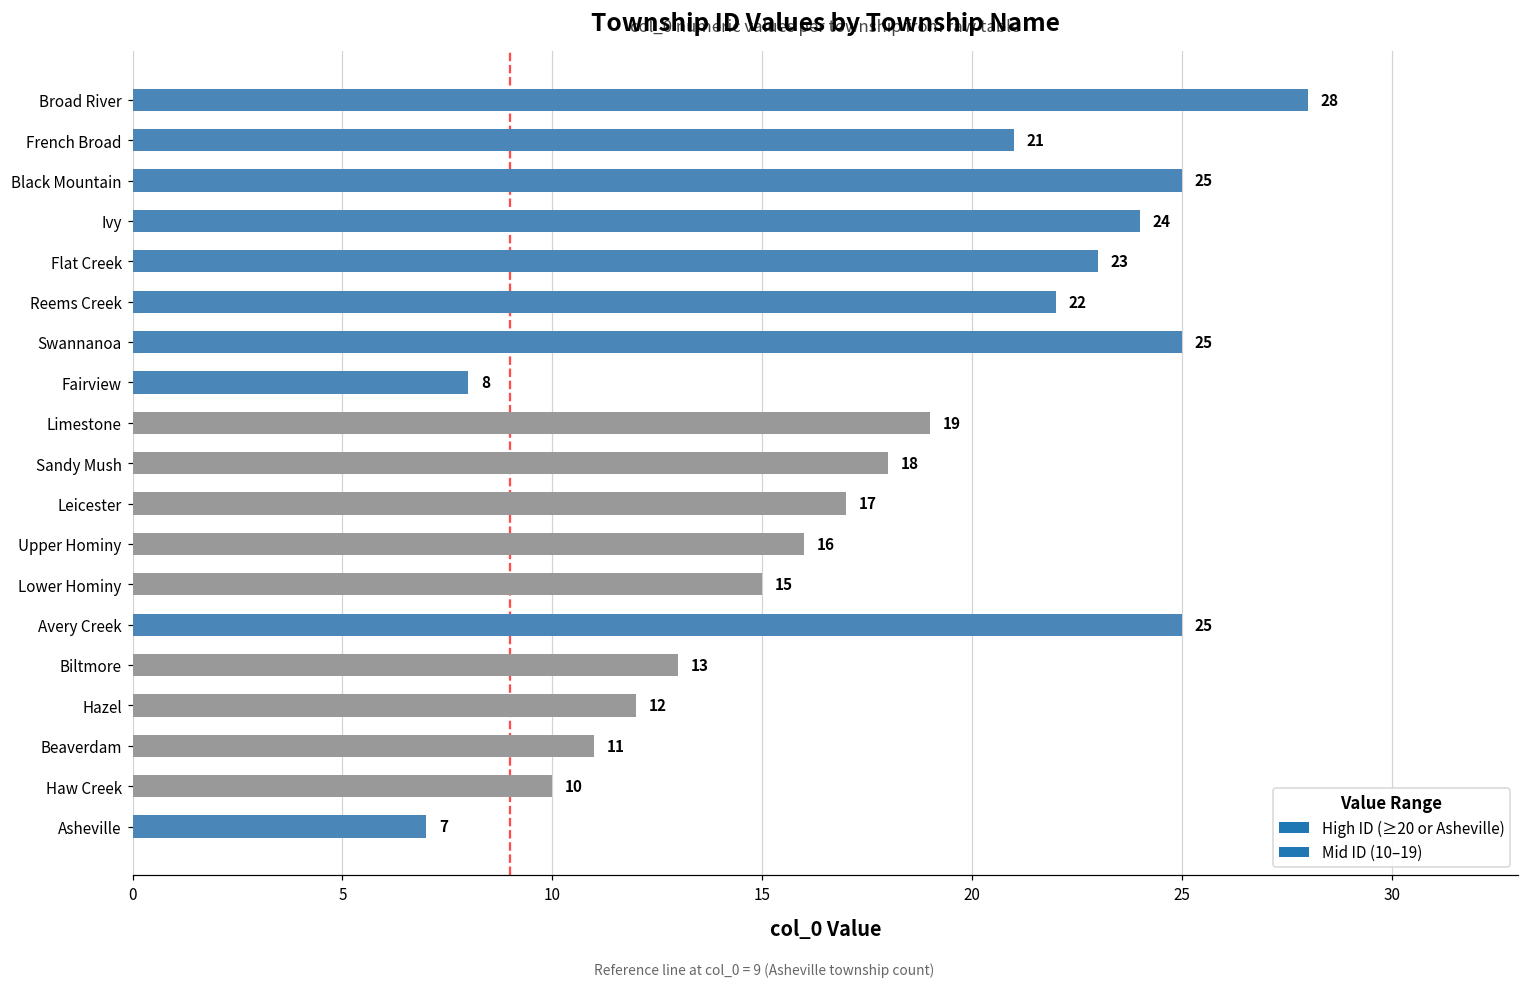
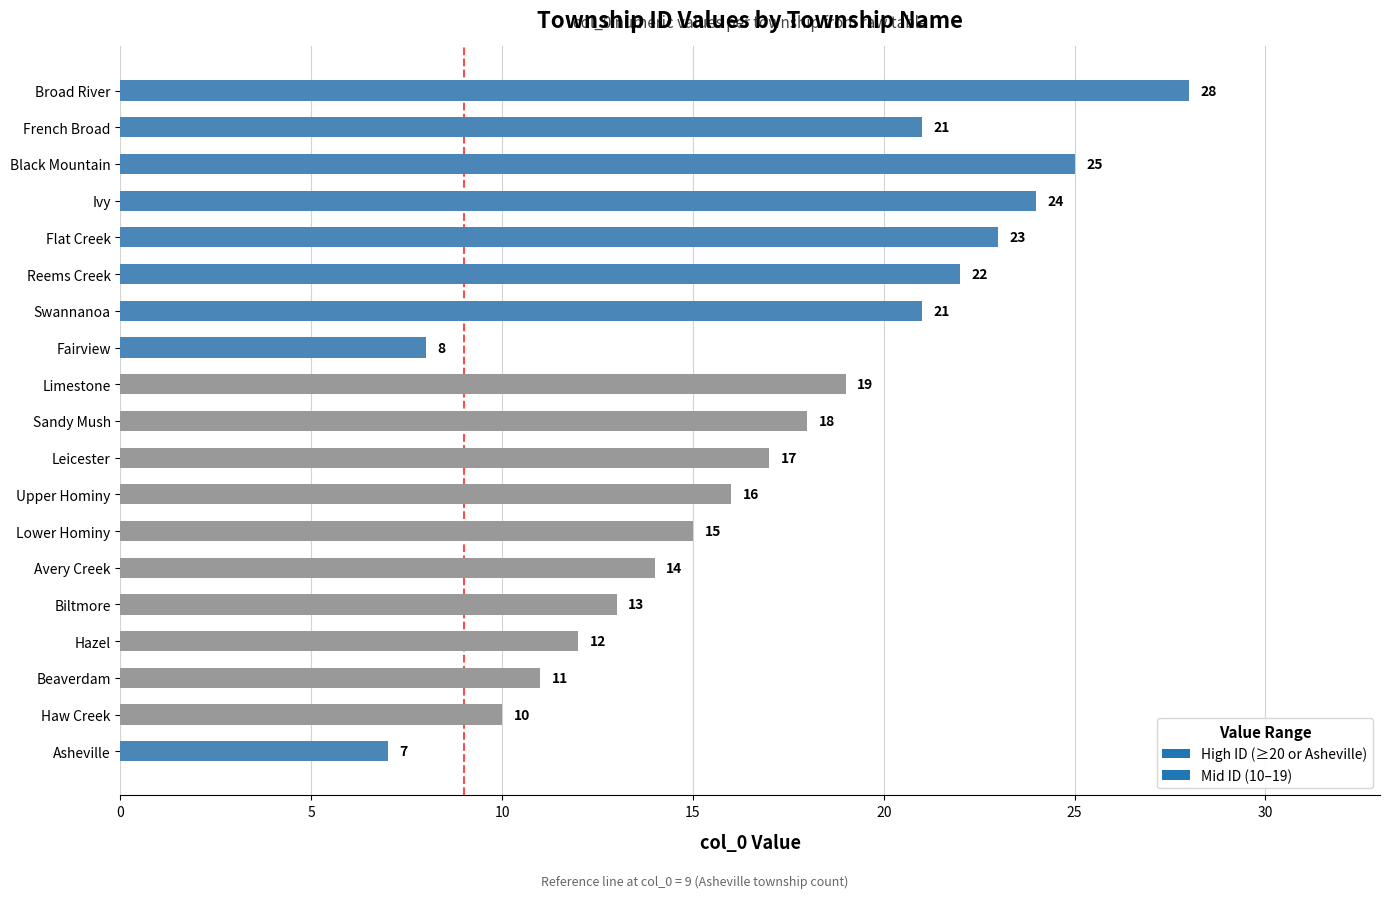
  {
    "Broad River": 28,
    "French Broad": 21,
    "Black Mountain": 25,
    "Ivy": 24,
    "Flat Creek": 23,
    "Reems Creek": 22,
-   "Swannanoa": 25,
+   "Swannanoa": 21,
    "Fairview": 8,
    "Limestone": 19,
    "Sandy Mush": 18,
    "Leicester": 17,
    "Upper Hominy": 16,
    "Lower Hominy": 15,
-   "Avery Creek": 25,
+   "Avery Creek": 14,
    "Biltmore": 13,
    "Hazel": 12,
    "Beaverdam": 11,
    "Haw Creek": 10,
    "Asheville": 7
  }
